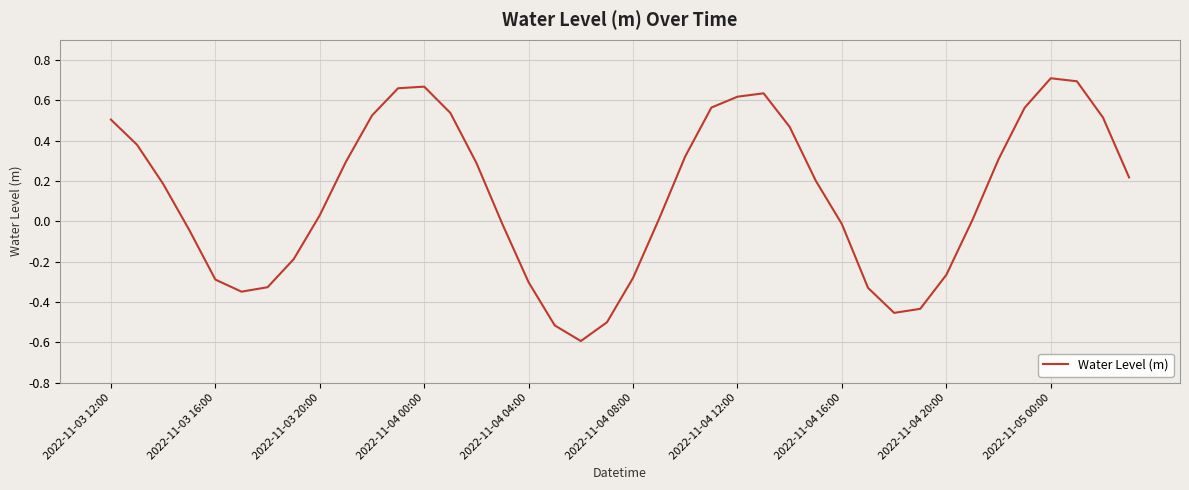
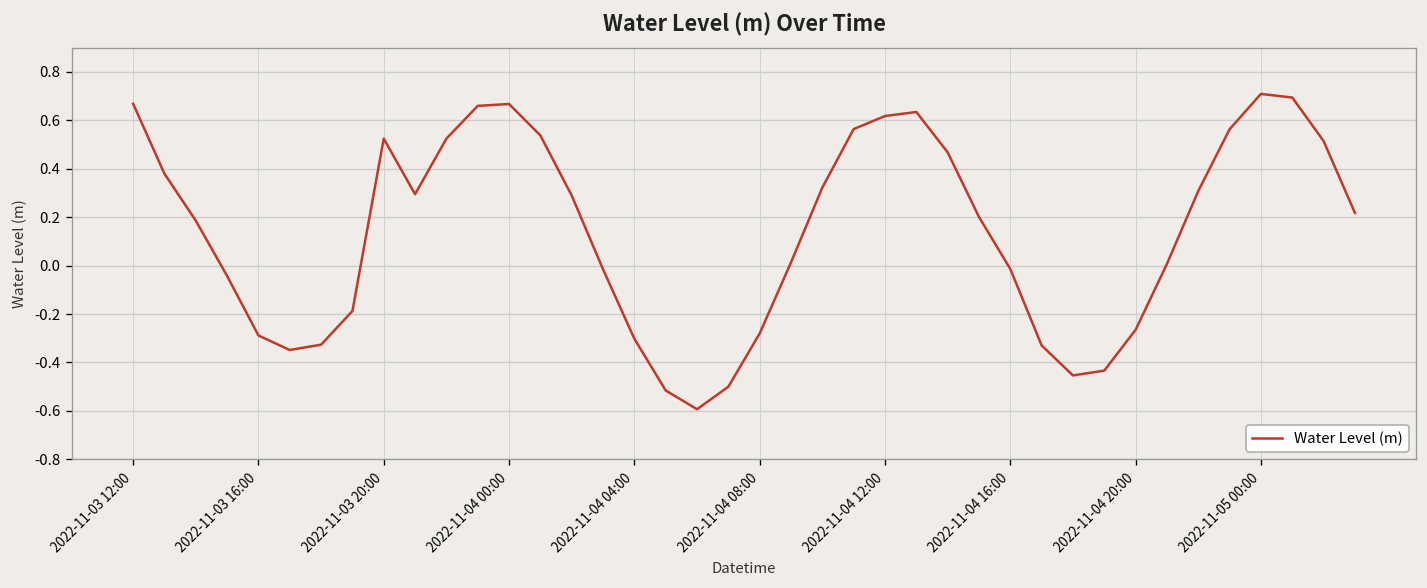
  {
-   "2022-11-03 12:00": 0.50,
+   "2022-11-03 12:00": 0.67,
    "2022-11-03 16:00": -0.29,
-   "2022-11-03 20:00": 0.03,
+   "2022-11-03 20:00": 0.52,
    "2022-11-04 00:00": 0.67,
    "2022-11-04 04:00": -0.30,
    "2022-11-04 08:00": -0.28,
    "2022-11-04 12:00": 0.62,
    "2022-11-04 16:00": -0.01,
    "2022-11-04 20:00": -0.27,
    "2022-11-05 00:00": 0.71
  }
